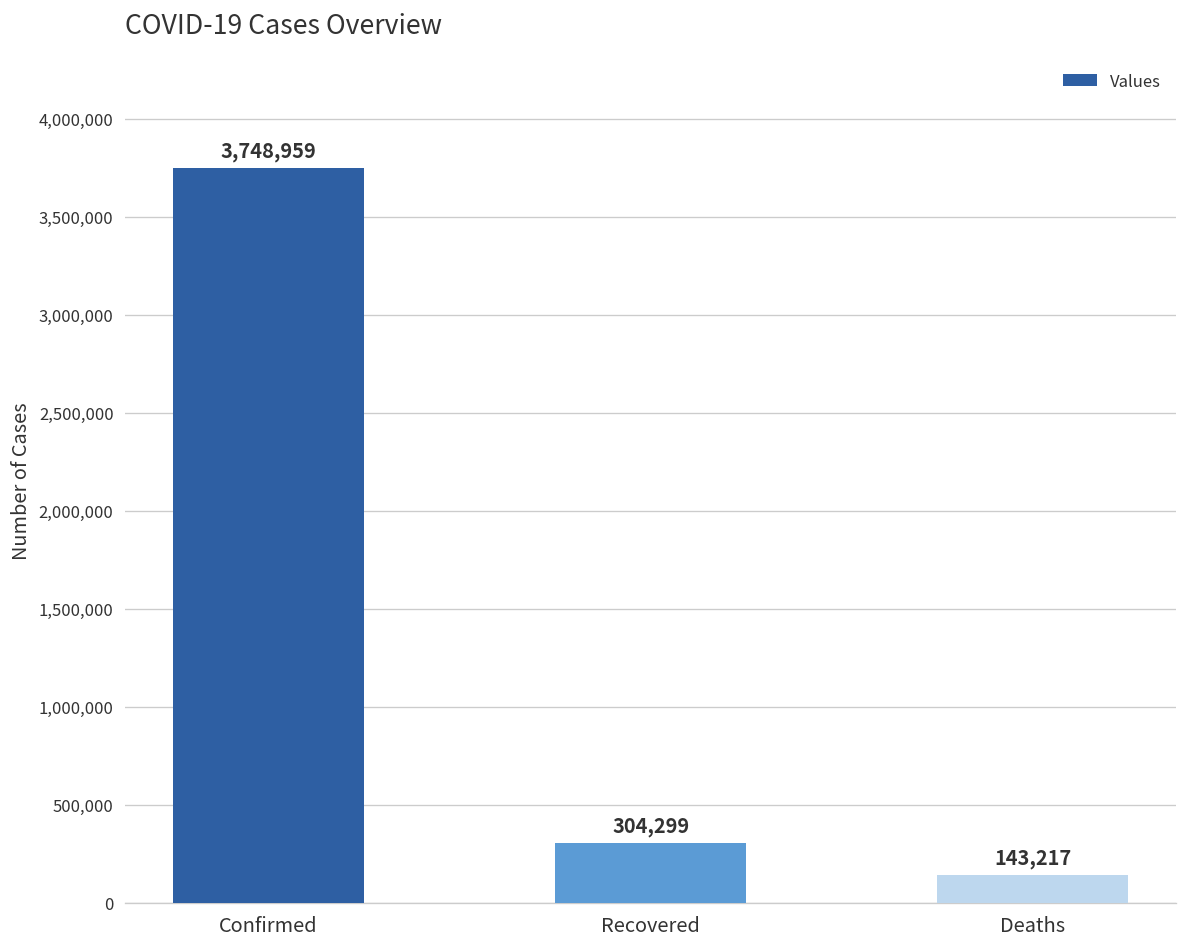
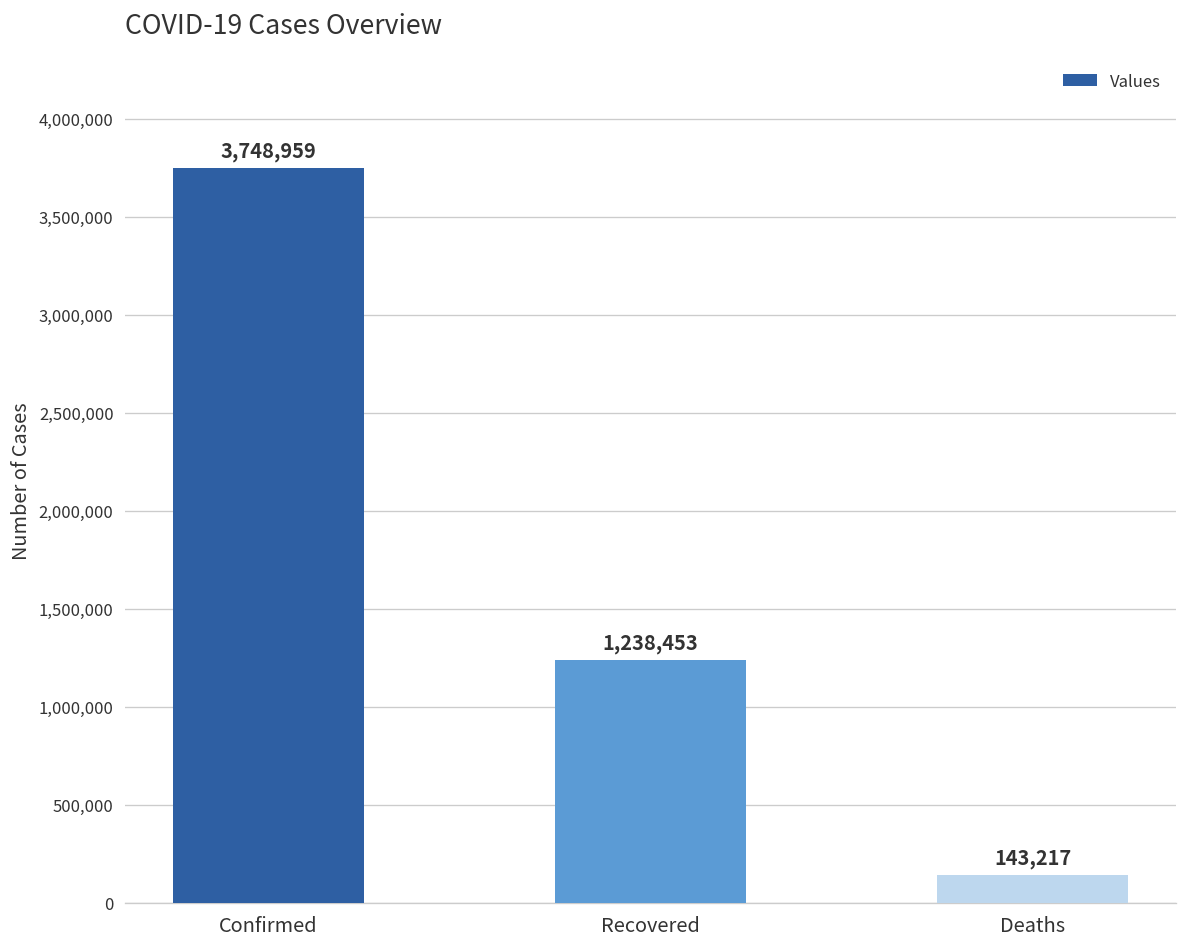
  {
    "Confirmed": "3,748,959",
-   "Recovered": "304,299",
+   "Recovered": "1,238,453",
    "Deaths": "143,217"
  }
